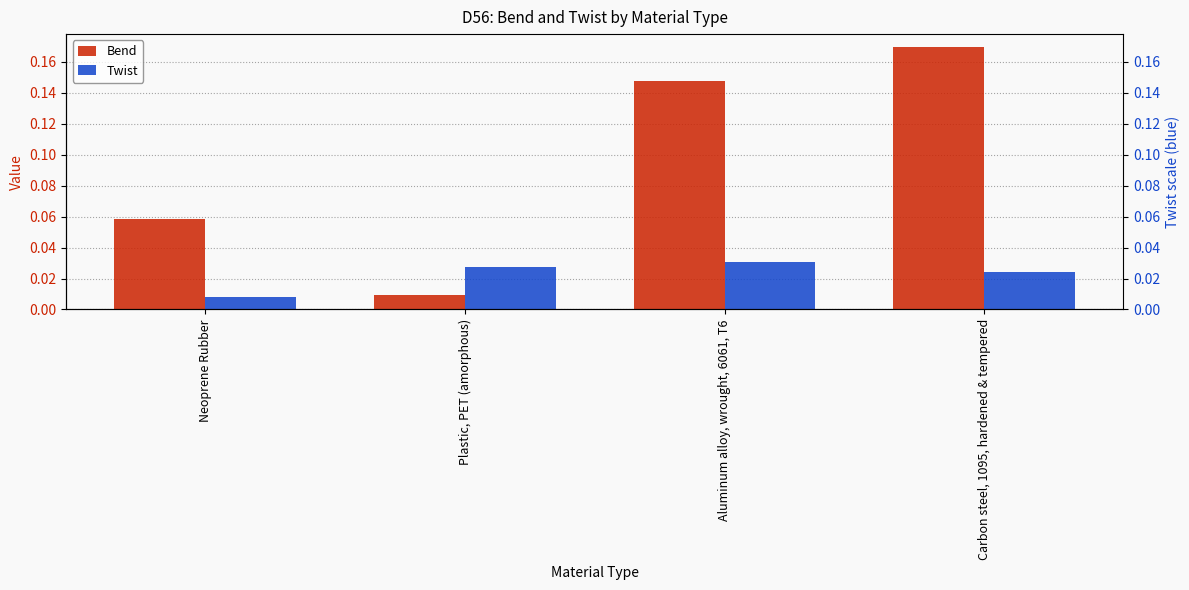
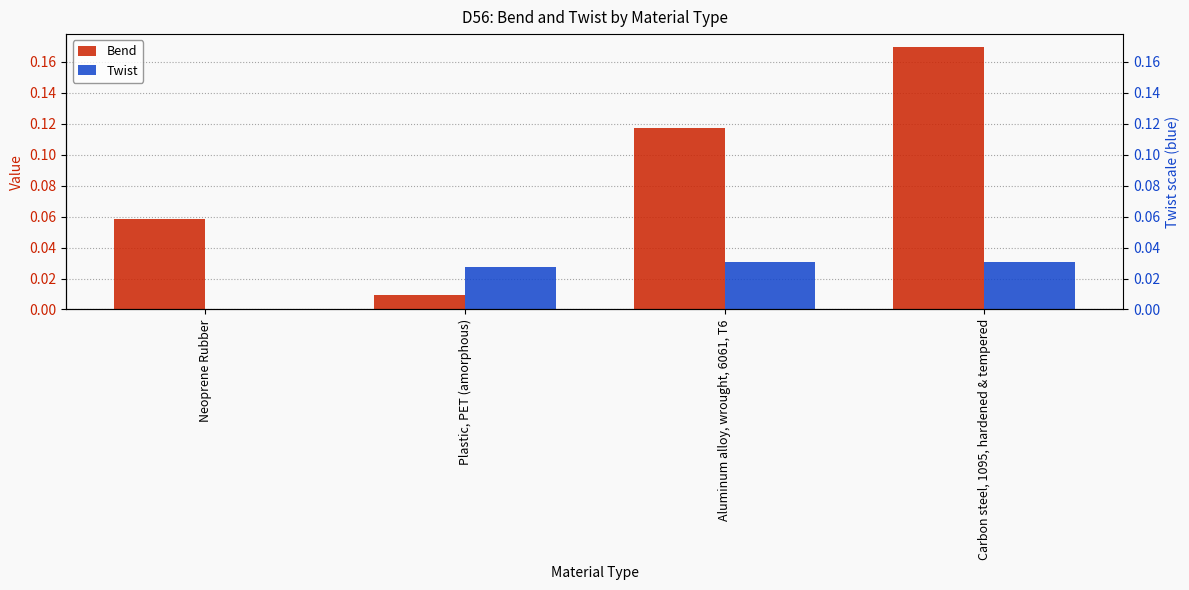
  {
    "Bend": {
      "Neoprene Rubber": 0.059,
      "Plastic, PET (amorphous)": 0.009,
-     "Aluminum alloy, wrought, 6061, T6": 0.147,
+     "Aluminum alloy, wrought, 6061, T6": 0.117,
      "Carbon steel, 1095, hardened & tempered": 0.169
    },
    "Twist": {
-     "Neoprene Rubber": 0.008,
+     "Neoprene Rubber": 0.000,
      "Plastic, PET (amorphous)": 0.027,
      "Aluminum alloy, wrought, 6061, T6": 0.031,
-     "Carbon steel, 1095, hardened & tempered": 0.024
+     "Carbon steel, 1095, hardened & tempered": 0.031
    }
  }
